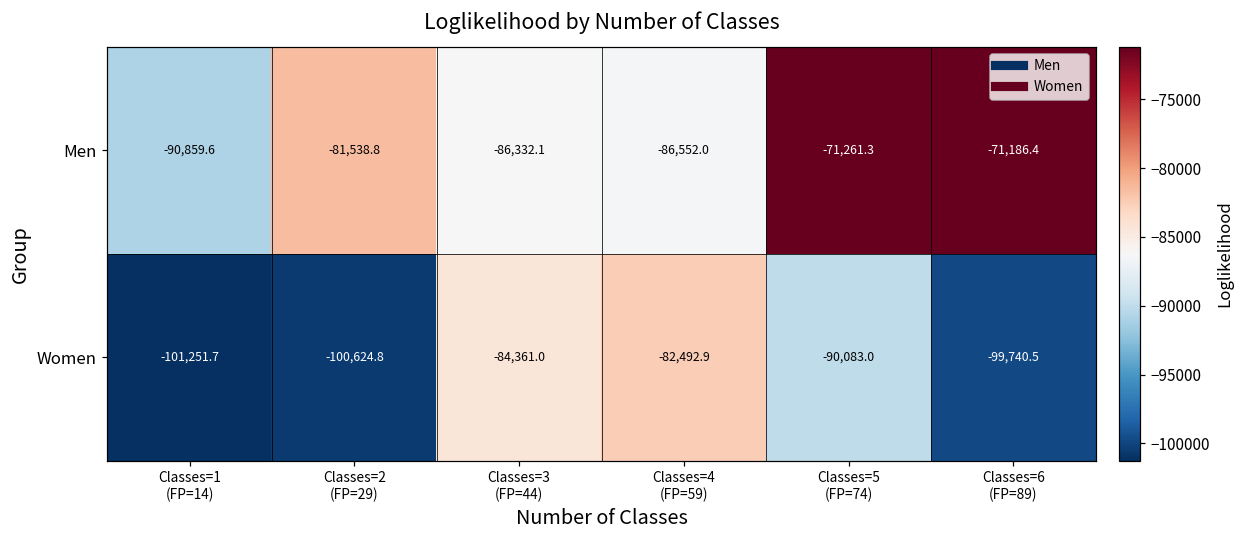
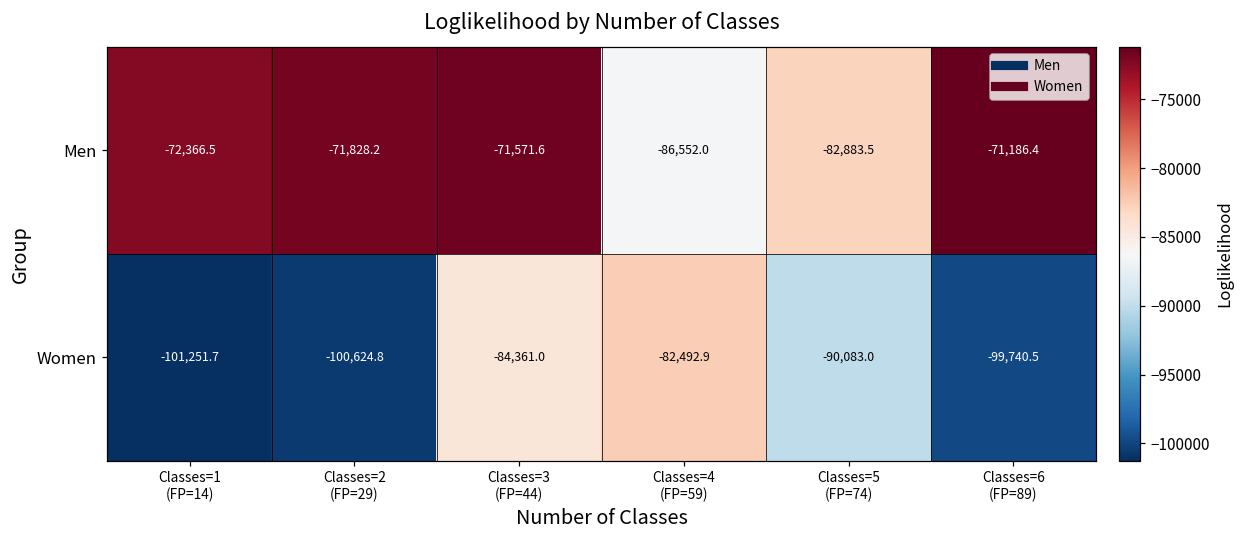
  {
    "Men": {
-     "Classes=1 (FP=14)": "-90,859.6",
-     "Classes=2 (FP=29)": "-81,538.8",
-     "Classes=3 (FP=44)": "-86,332.1",
+     "Classes=1 (FP=14)": "-72,366.5",
+     "Classes=2 (FP=29)": "-71,828.2",
+     "Classes=3 (FP=44)": "-71,571.6",
      "Classes=4 (FP=59)": "-86,552.0",
-     "Classes=5 (FP=74)": "-71,261.3",
+     "Classes=5 (FP=74)": "-82,883.5",
      "Classes=6 (FP=89)": "-71,186.4"
    },
    "Women": {
      "Classes=1 (FP=14)": "-101,251.7",
      "Classes=2 (FP=29)": "-100,624.8",
      "Classes=3 (FP=44)": "-84,361.0",
      "Classes=4 (FP=59)": "-82,492.9",
      "Classes=5 (FP=74)": "-90,083.0",
      "Classes=6 (FP=89)": "-99,740.5"
    }
  }
